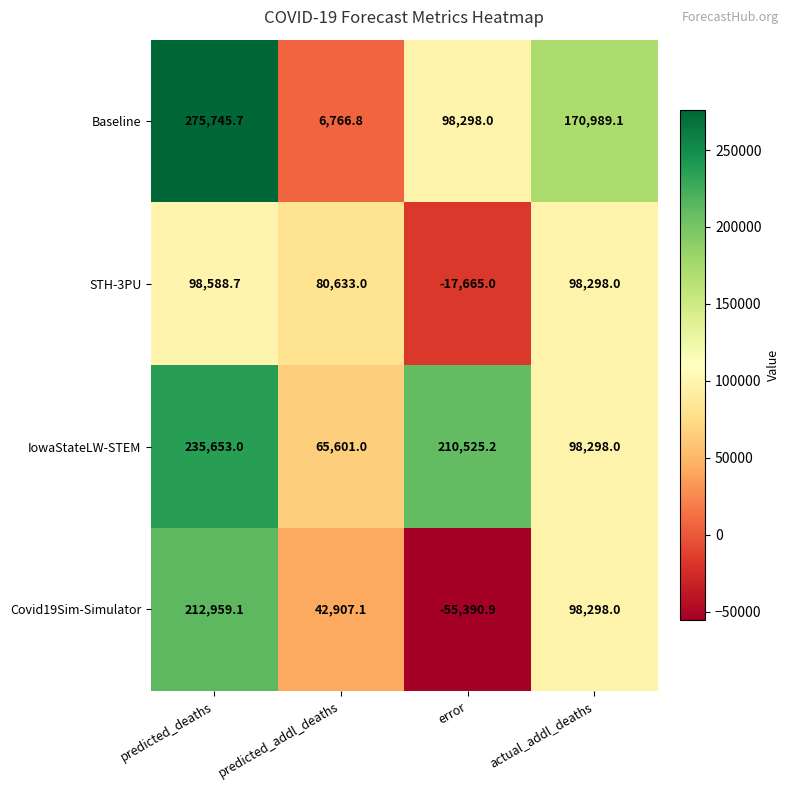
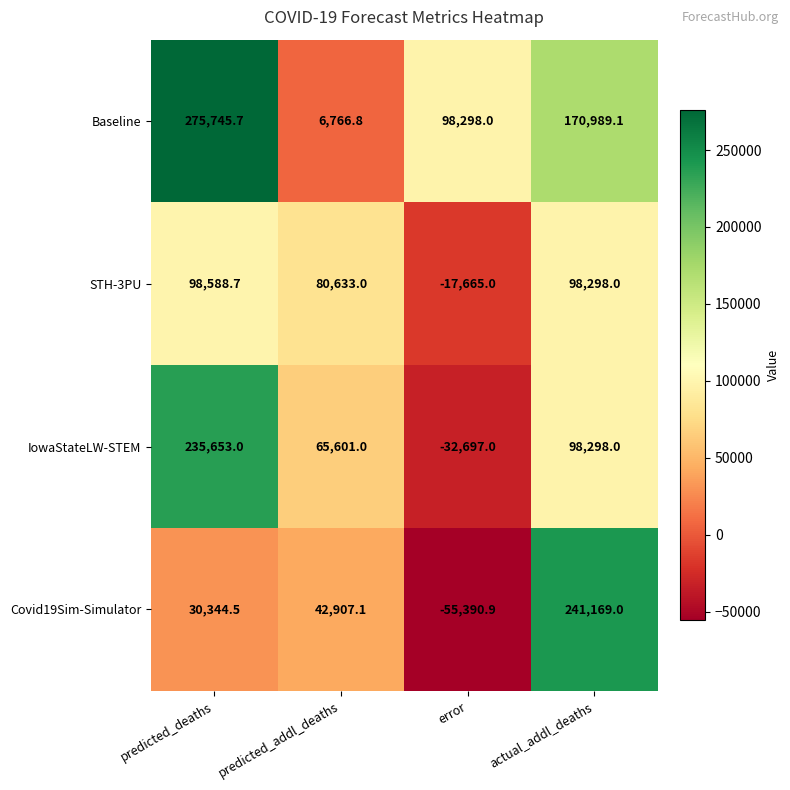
  {
    "Baseline": {
      "predicted_deaths": "275,745.7",
      "predicted_addl_deaths": "6,766.8",
      "error": "98,298.0",
      "actual_addl_deaths": "170,989.1"
    },
    "STH-3PU": {
      "predicted_deaths": "98,588.7",
      "predicted_addl_deaths": "80,633.0",
      "error": "-17,665.0",
      "actual_addl_deaths": "98,298.0"
    },
    "IowaStateLW-STEM": {
      "predicted_deaths": "235,653.0",
      "predicted_addl_deaths": "65,601.0",
-     "error": "210,525.2",
+     "error": "-32,697.0",
      "actual_addl_deaths": "98,298.0"
    },
    "Covid19Sim-Simulator": {
-     "predicted_deaths": "212,959.1",
+     "predicted_deaths": "30,344.5",
      "predicted_addl_deaths": "42,907.1",
      "error": "-55,390.9",
-     "actual_addl_deaths": "98,298.0"
+     "actual_addl_deaths": "241,169.0"
    }
  }
